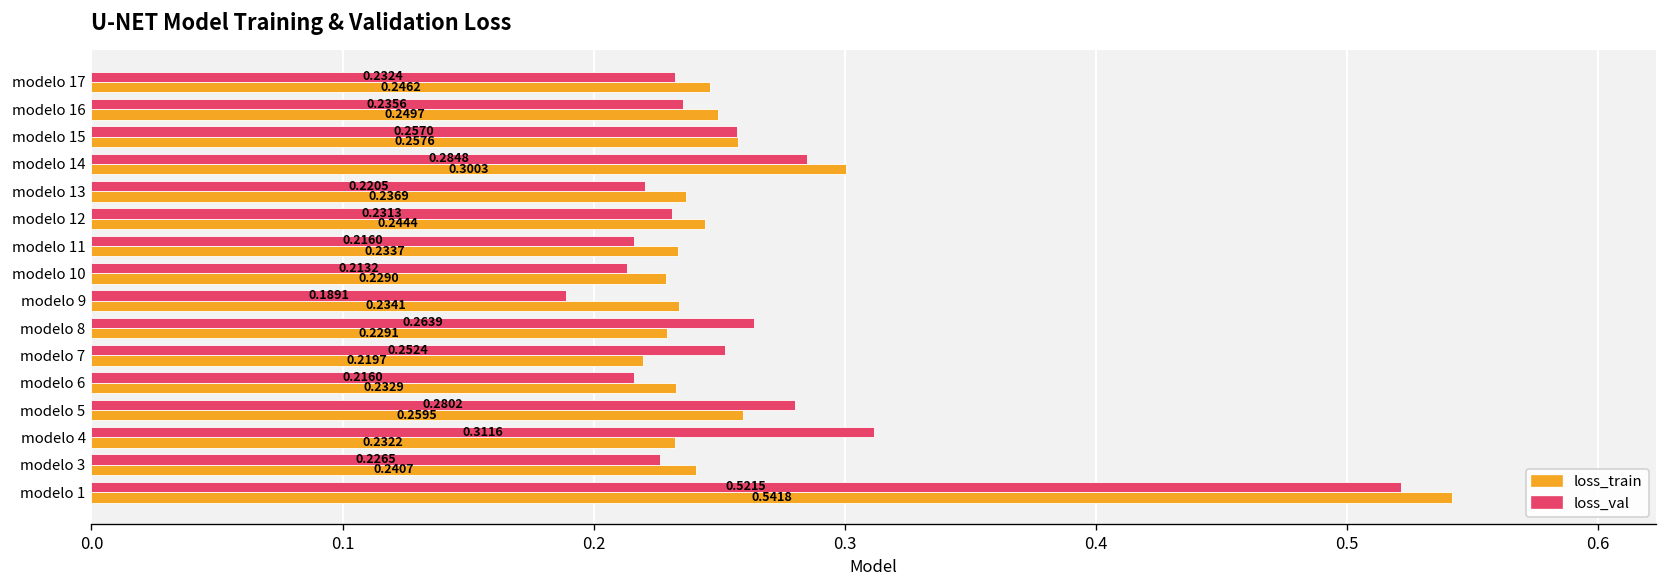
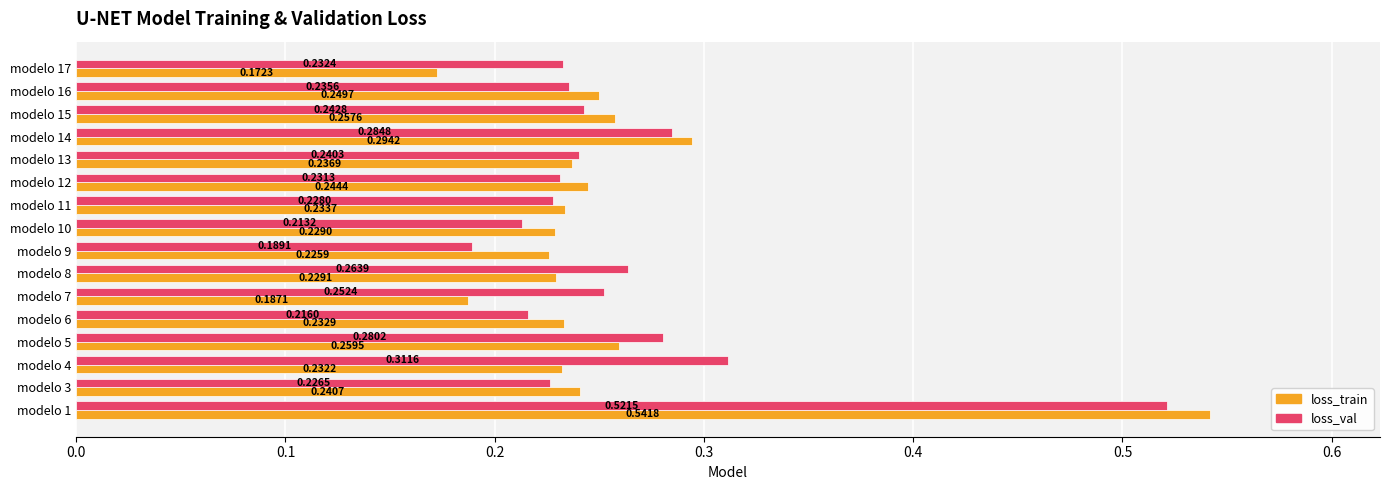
  {
    "loss_train": {
-     "modelo 17": 0.2462,
+     "modelo 17": 0.1723,
      "modelo 16": 0.2497,
      "modelo 15": 0.2576,
-     "modelo 14": 0.3003,
+     "modelo 14": 0.2942,
      "modelo 13": 0.2369,
      "modelo 12": 0.2444,
      "modelo 11": 0.2337,
      "modelo 10": 0.2290,
-     "modelo 9": 0.2341,
+     "modelo 9": 0.2259,
      "modelo 8": 0.2291,
-     "modelo 7": 0.2197,
+     "modelo 7": 0.1871,
      "modelo 6": 0.2329,
      "modelo 5": 0.2595,
      "modelo 4": 0.2322,
      "modelo 3": 0.2407,
      "modelo 1": 0.5418
    },
    "loss_val": {
      "modelo 17": 0.2324,
      "modelo 16": 0.2356,
-     "modelo 15": 0.2570,
+     "modelo 15": 0.2428,
      "modelo 14": 0.2848,
-     "modelo 13": 0.2205,
+     "modelo 13": 0.2403,
      "modelo 12": 0.2313,
-     "modelo 11": 0.2160,
+     "modelo 11": 0.2280,
      "modelo 10": 0.2132,
      "modelo 9": 0.1891,
      "modelo 8": 0.2639,
      "modelo 7": 0.2524,
      "modelo 6": 0.2160,
      "modelo 5": 0.2802,
      "modelo 4": 0.3116,
      "modelo 3": 0.2265,
      "modelo 1": 0.5215
    }
  }
